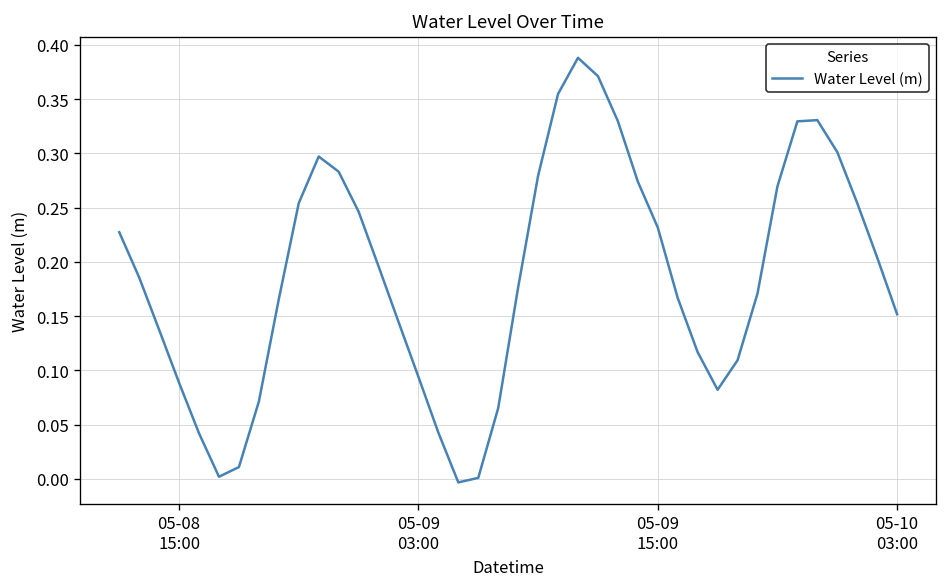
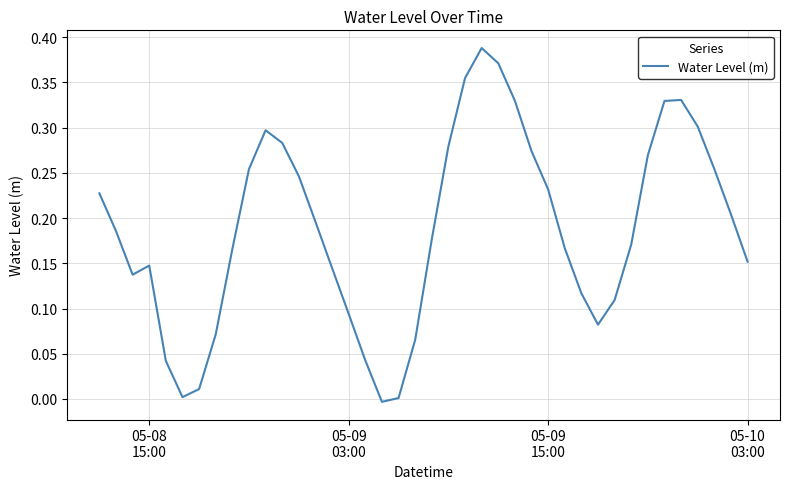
  {
-   "05-08 15:00": 0.09,
+   "05-08 15:00": 0.15,
    "05-09 03:00": 0.09,
    "05-09 15:00": 0.23,
    "05-10 03:00": 0.15
  }
